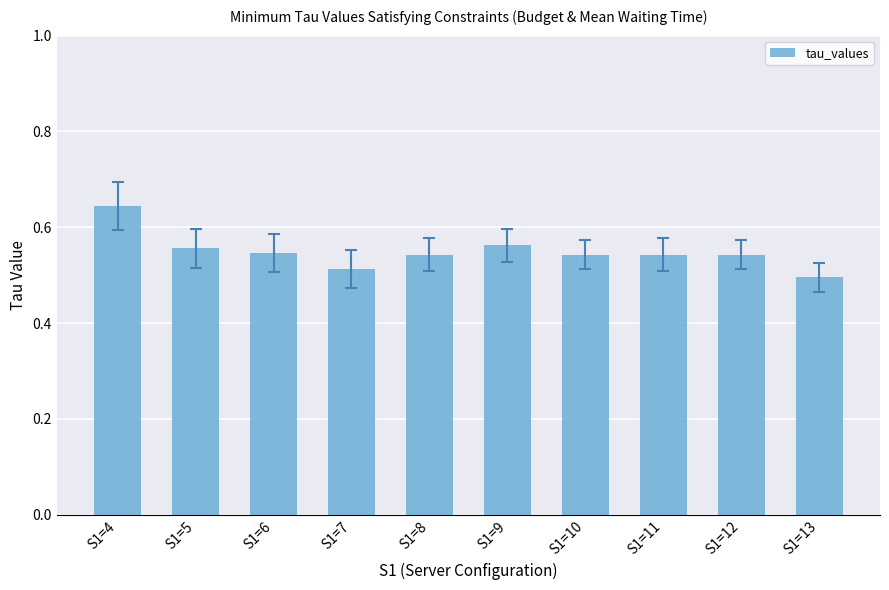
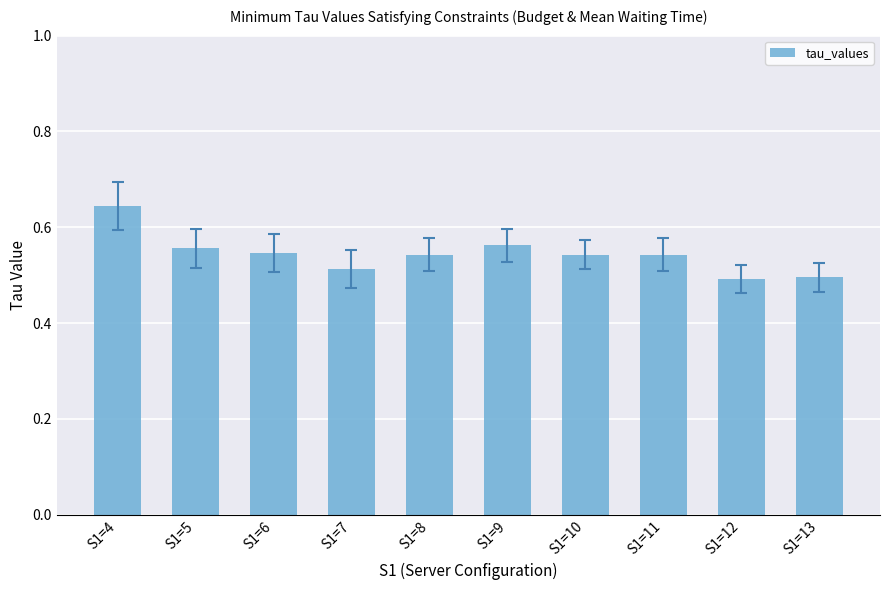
  {
    "tau_values": {
      "S1=4": 0.64,
      "S1=5": 0.56,
      "S1=6": 0.55,
      "S1=7": 0.51,
      "S1=8": 0.54,
      "S1=9": 0.56,
      "S1=10": 0.54,
      "S1=11": 0.54,
-     "S1=12": 0.54,
+     "S1=12": 0.49,
      "S1=13": 0.50
    }
  }
